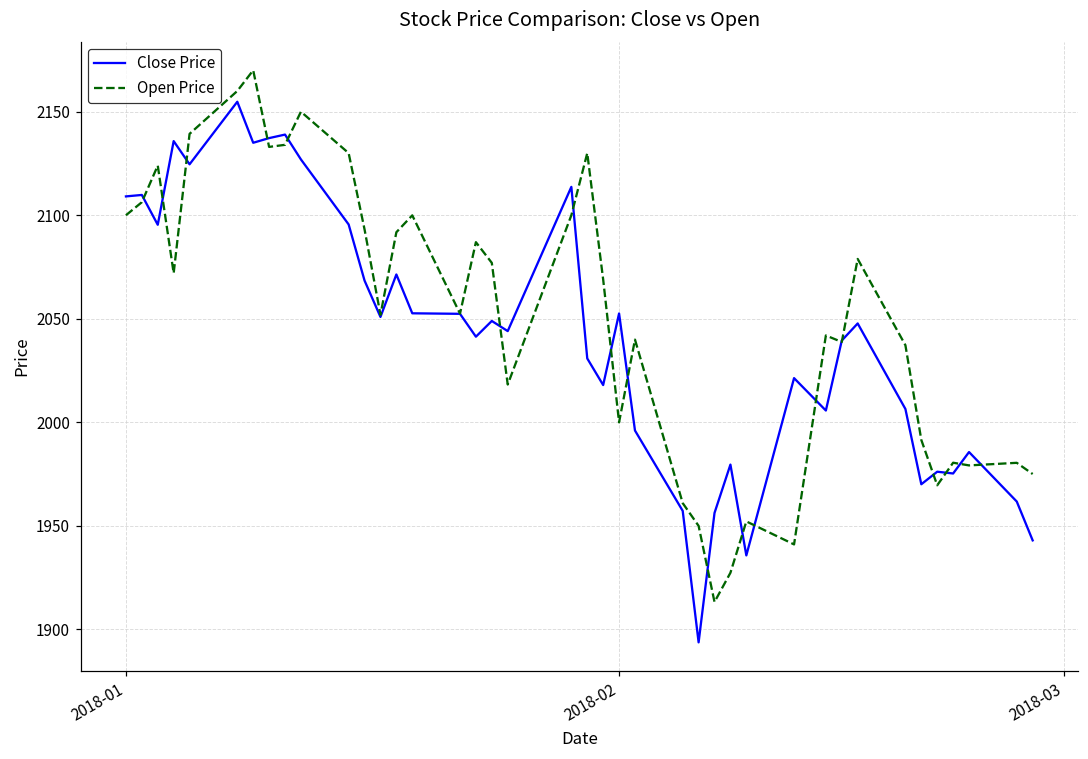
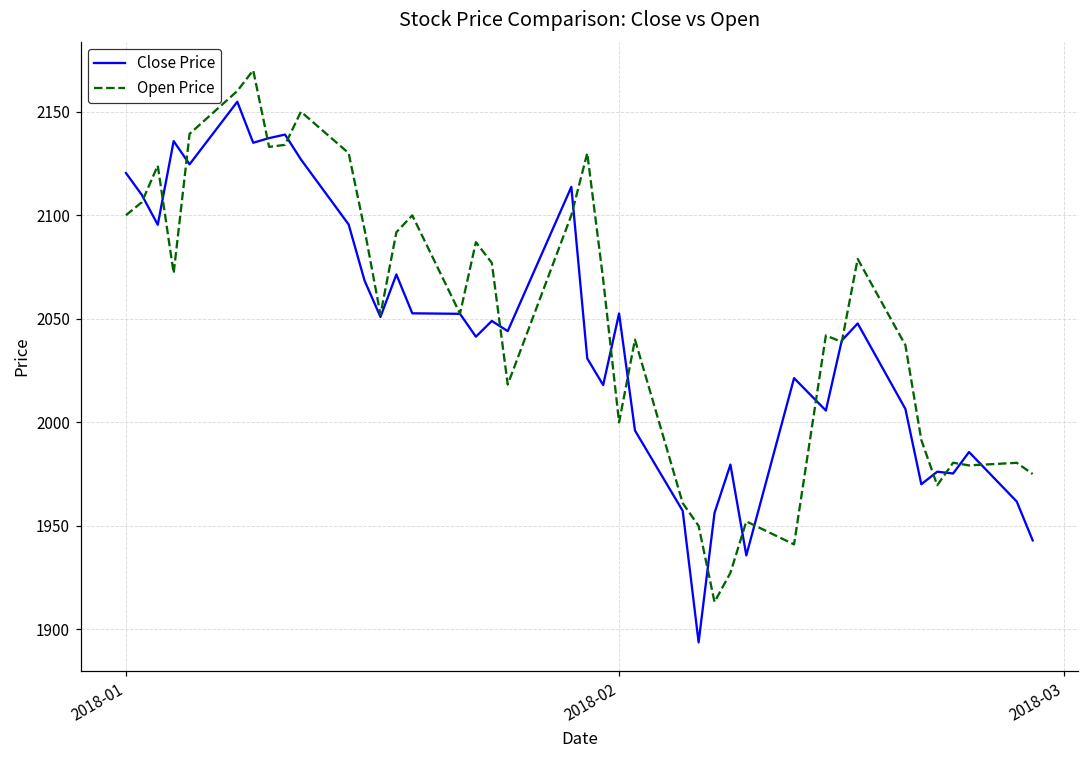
  {
    "Close Price": {
-     "2018-01": 2109,
+     "2018-01": 2120,
      "2018-02": 2053
    },
    "Open Price": {
      "2018-01": 2100,
      "2018-02": 2000
    }
  }
